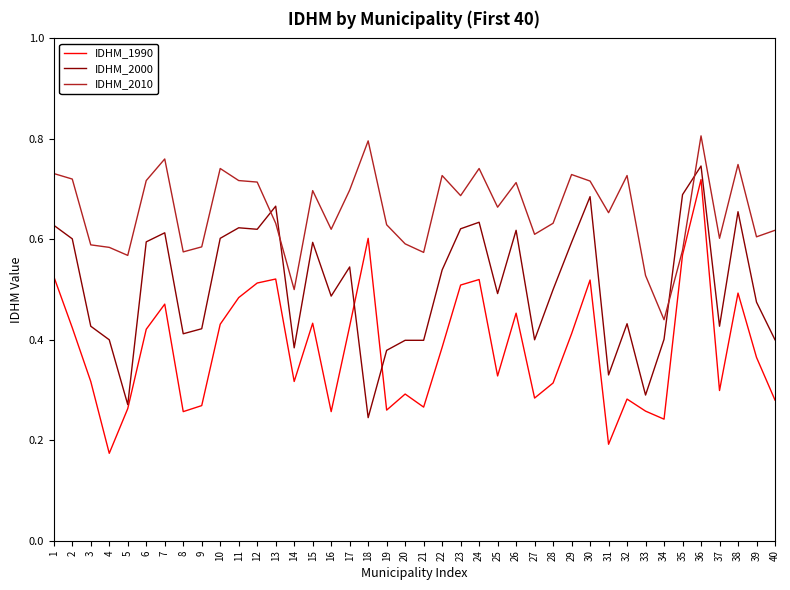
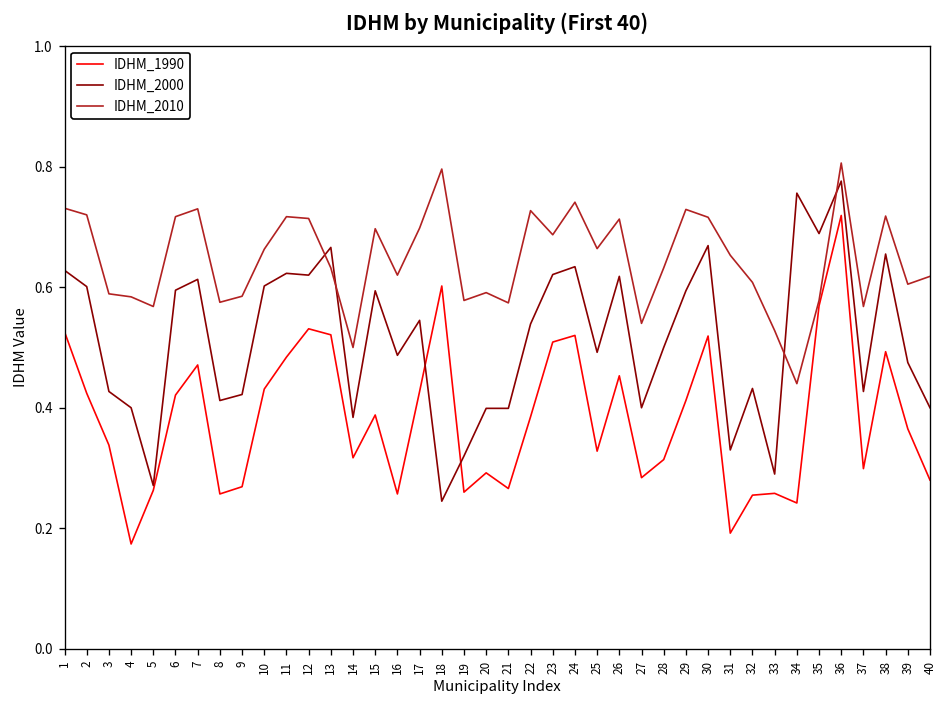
  {
    "IDHM_1990": {
      "1": 0.53,
      "2": 0.42,
-     "3": 0.32,
+     "3": 0.34,
      "4": 0.17,
      "5": 0.26,
      "6": 0.42,
      "7": 0.47,
      "8": 0.26,
      "9": 0.27,
      "10": 0.43,
      "11": 0.48,
-     "12": 0.51,
+     "12": 0.53,
      "13": 0.52,
      "14": 0.32,
-     "15": 0.43,
+     "15": 0.39,
      "16": 0.26,
      "17": 0.43,
      "18": 0.60,
      "19": 0.26,
      "20": 0.29,
      "21": 0.27,
      "22": 0.39,
      "23": 0.51,
      "24": 0.52,
      "25": 0.33,
      "26": 0.45,
      "27": 0.28,
      "28": 0.31,
      "29": 0.41,
      "30": 0.52,
      "31": 0.19,
-     "32": 0.28,
+     "32": 0.26,
      "33": 0.26,
      "34": 0.24,
      "35": 0.57,
      "36": 0.72,
      "37": 0.30,
      "38": 0.49,
      "39": 0.37,
      "40": 0.28
    },
    "IDHM_2000": {
      "1": 0.63,
      "2": 0.60,
      "3": 0.43,
      "4": 0.40,
      "5": 0.27,
      "6": 0.60,
      "7": 0.61,
      "8": 0.41,
      "9": 0.42,
      "10": 0.60,
      "11": 0.62,
      "12": 0.62,
      "13": 0.67,
      "14": 0.38,
      "15": 0.59,
      "16": 0.49,
      "17": 0.55,
      "18": 0.25,
-     "19": 0.38,
+     "19": 0.32,
      "20": 0.40,
      "21": 0.40,
      "22": 0.54,
      "23": 0.62,
      "24": 0.63,
      "25": 0.49,
      "26": 0.62,
      "27": 0.40,
      "28": 0.50,
      "29": 0.59,
-     "30": 0.69,
+     "30": 0.67,
      "31": 0.33,
      "32": 0.43,
      "33": 0.29,
-     "34": 0.40,
+     "34": 0.76,
      "35": 0.69,
-     "36": 0.75,
+     "36": 0.78,
      "37": 0.43,
      "38": 0.66,
      "39": 0.48,
      "40": 0.40
    },
    "IDHM_2010": {
      "1": 0.73,
      "2": 0.72,
      "3": 0.59,
      "4": 0.58,
      "5": 0.57,
      "6": 0.72,
-     "7": 0.76,
+     "7": 0.73,
      "8": 0.58,
      "9": 0.59,
-     "10": 0.74,
+     "10": 0.66,
      "11": 0.72,
      "12": 0.71,
      "13": 0.63,
      "14": 0.50,
      "15": 0.70,
      "16": 0.62,
      "17": 0.70,
      "18": 0.80,
-     "19": 0.63,
+     "19": 0.58,
      "20": 0.59,
      "21": 0.57,
      "22": 0.73,
      "23": 0.69,
      "24": 0.74,
      "25": 0.66,
      "26": 0.71,
-     "27": 0.61,
+     "27": 0.54,
      "28": 0.63,
      "29": 0.73,
      "30": 0.72,
      "31": 0.65,
-     "32": 0.73,
+     "32": 0.61,
      "33": 0.53,
      "34": 0.44,
      "35": 0.58,
      "36": 0.81,
-     "37": 0.60,
-     "38": 0.75,
+     "37": 0.57,
+     "38": 0.72,
      "39": 0.61,
      "40": 0.62
    }
  }
